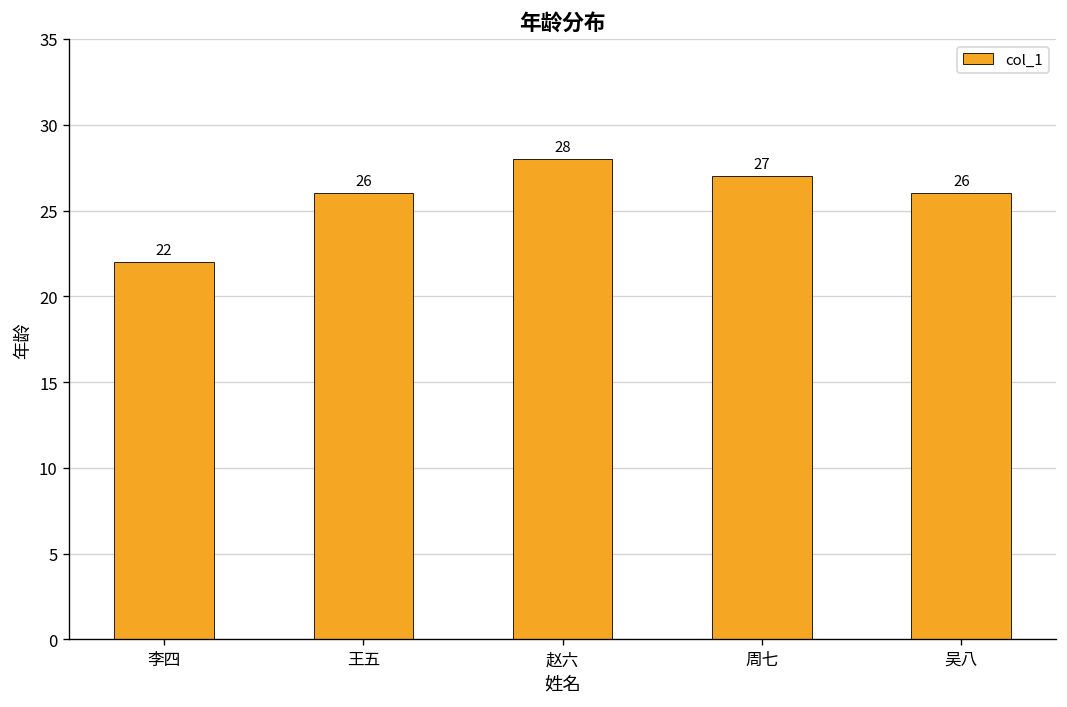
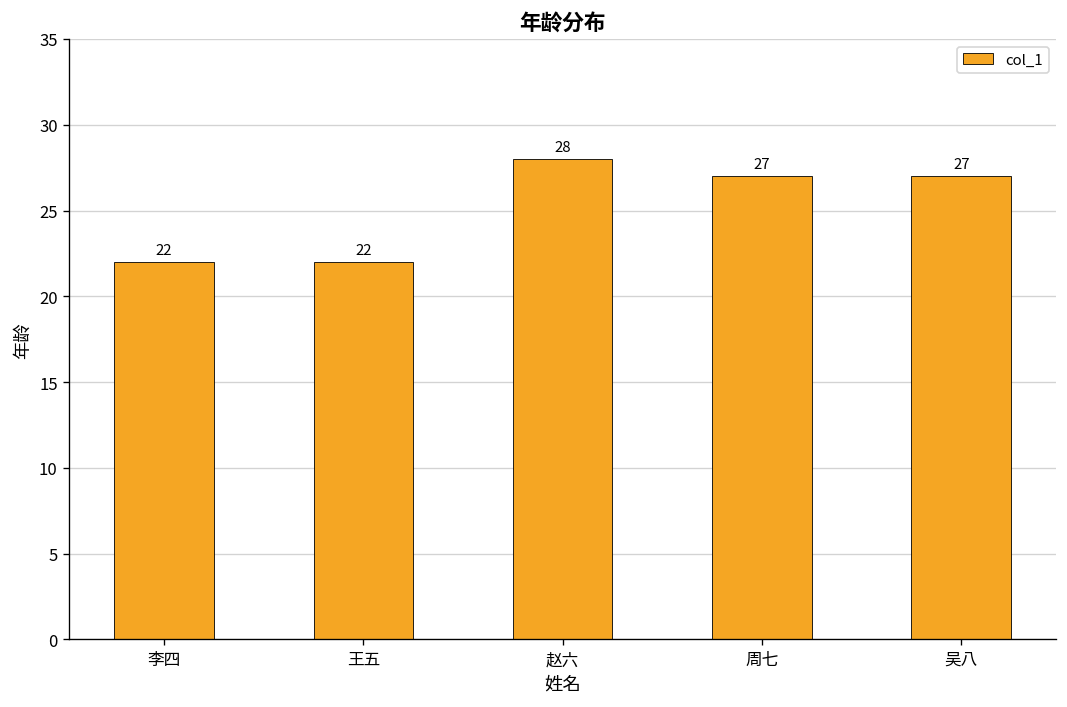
  {
    "李四": 22,
-   "王五": 26,
+   "王五": 22,
    "赵六": 28,
    "周七": 27,
-   "吴八": 26
+   "吴八": 27
  }
